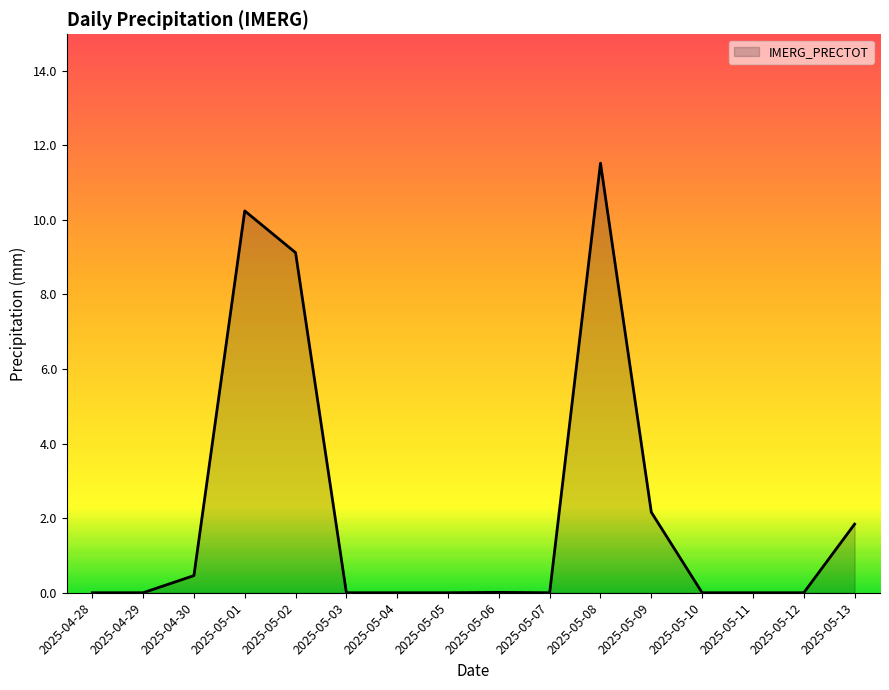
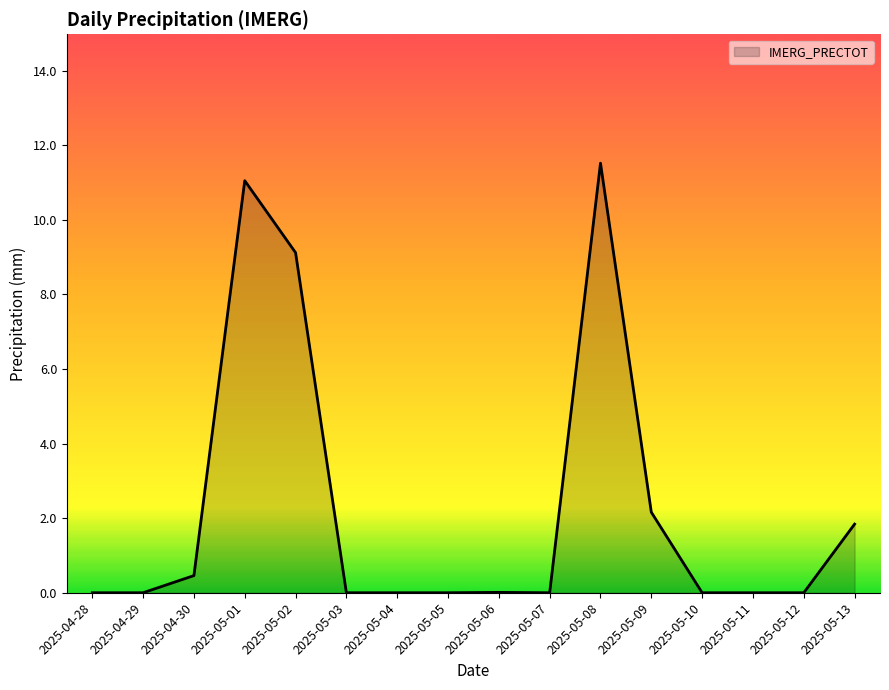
  {
    "2025-04-28": 0.0,
    "2025-04-29": 0.0,
    "2025-04-30": 0.5,
-   "2025-05-01": 10.2,
+   "2025-05-01": 11.1,
    "2025-05-02": 9.1,
    "2025-05-03": 0.0,
    "2025-05-04": 0.0,
    "2025-05-05": 0.0,
    "2025-05-06": 0.0,
    "2025-05-07": 0.0,
    "2025-05-08": 11.5,
    "2025-05-09": 2.2,
    "2025-05-10": 0.0,
    "2025-05-11": 0.0,
    "2025-05-12": 0.0,
    "2025-05-13": 1.8
  }
